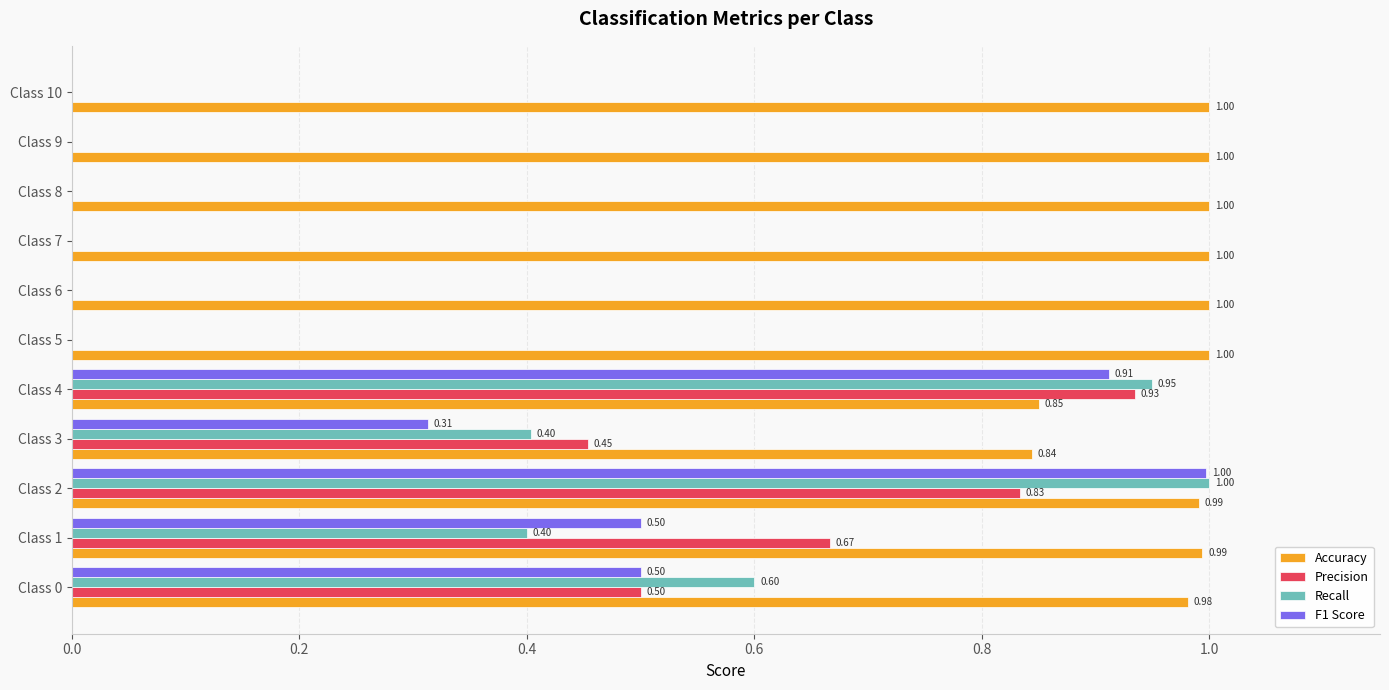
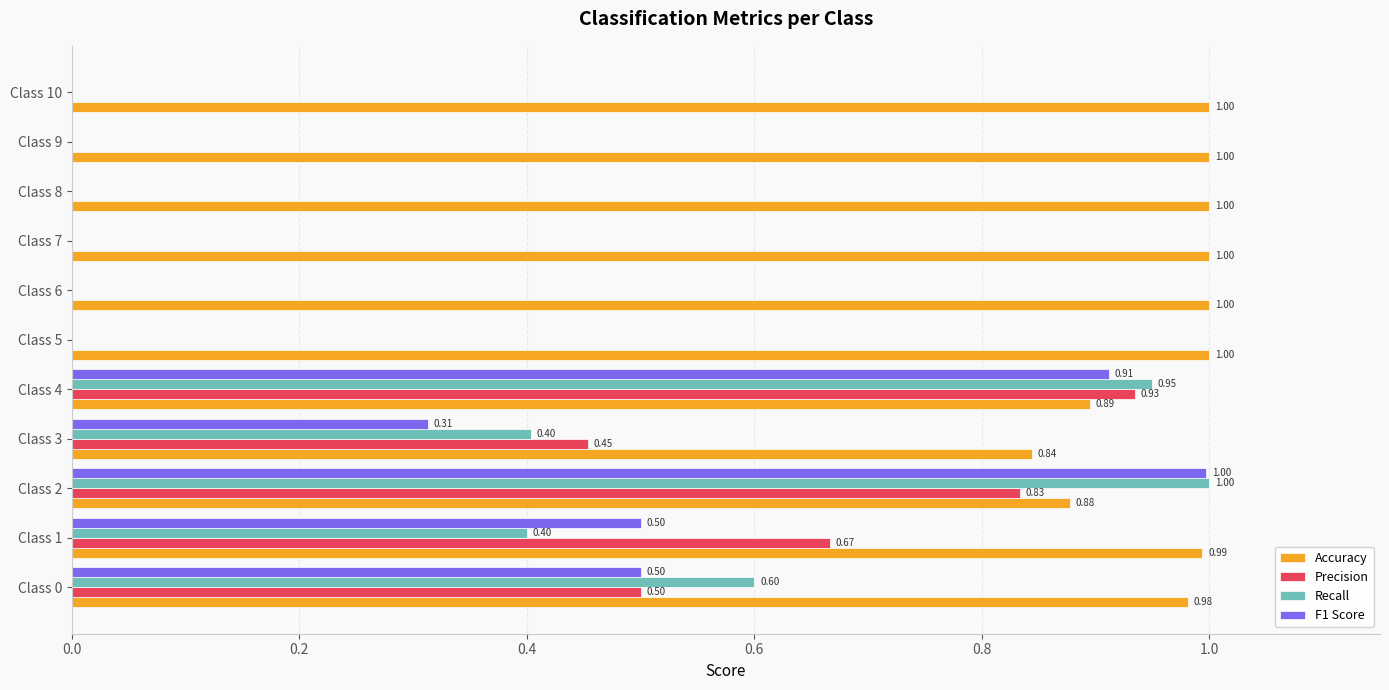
  {
    "Accuracy": {
      "Class 10": 1.00,
      "Class 9": 1.00,
      "Class 8": 1.00,
      "Class 7": 1.00,
      "Class 6": 1.00,
      "Class 5": 1.00,
-     "Class 4": 0.85,
+     "Class 4": 0.89,
      "Class 3": 0.84,
-     "Class 2": 0.99,
+     "Class 2": 0.88,
      "Class 1": 0.99,
      "Class 0": 0.98
    },
    "Precision": {
      "Class 4": 0.93,
      "Class 3": 0.45,
      "Class 2": 0.83,
      "Class 1": 0.67,
      "Class 0": 0.50
    },
    "Recall": {
      "Class 4": 0.95,
      "Class 3": 0.40,
      "Class 2": 1.00,
      "Class 1": 0.40,
      "Class 0": 0.60
    },
    "F1 Score": {
      "Class 4": 0.91,
      "Class 3": 0.31,
      "Class 2": 1.00,
      "Class 1": 0.50,
      "Class 0": 0.50
    }
  }
